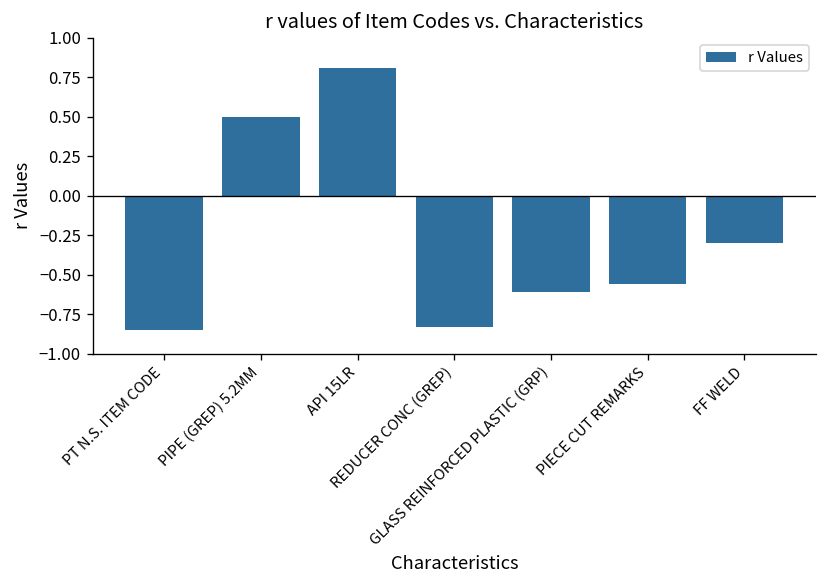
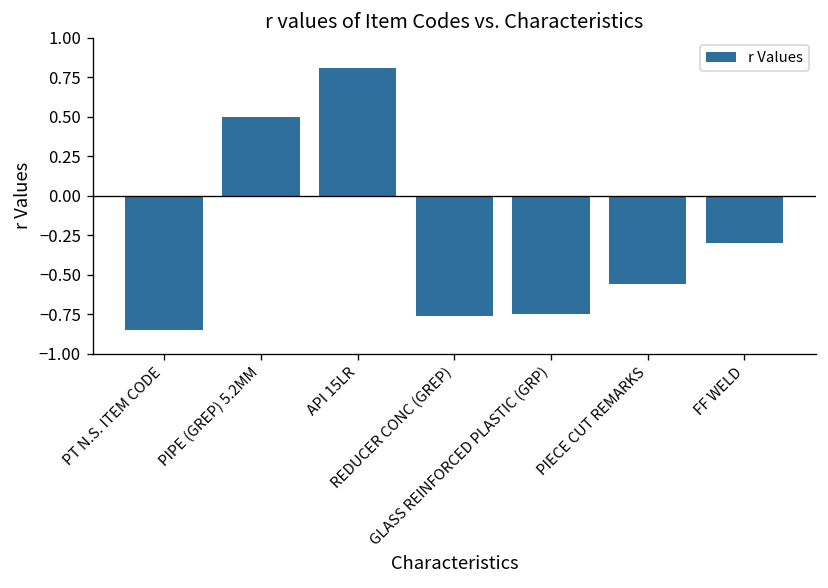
  {
    "PT N.S. ITEM CODE": -0.85,
    "PIPE (GREP) 5.2MM": 0.50,
    "API 15LR": 0.81,
-   "REDUCER CONC (GREP)": -0.83,
-   "GLASS REINFORCED PLASTIC (GRP)": -0.61,
+   "REDUCER CONC (GREP)": -0.76,
+   "GLASS REINFORCED PLASTIC (GRP)": -0.75,
    "PIECE CUT REMARKS": -0.56,
    "FF WELD": -0.30
  }
